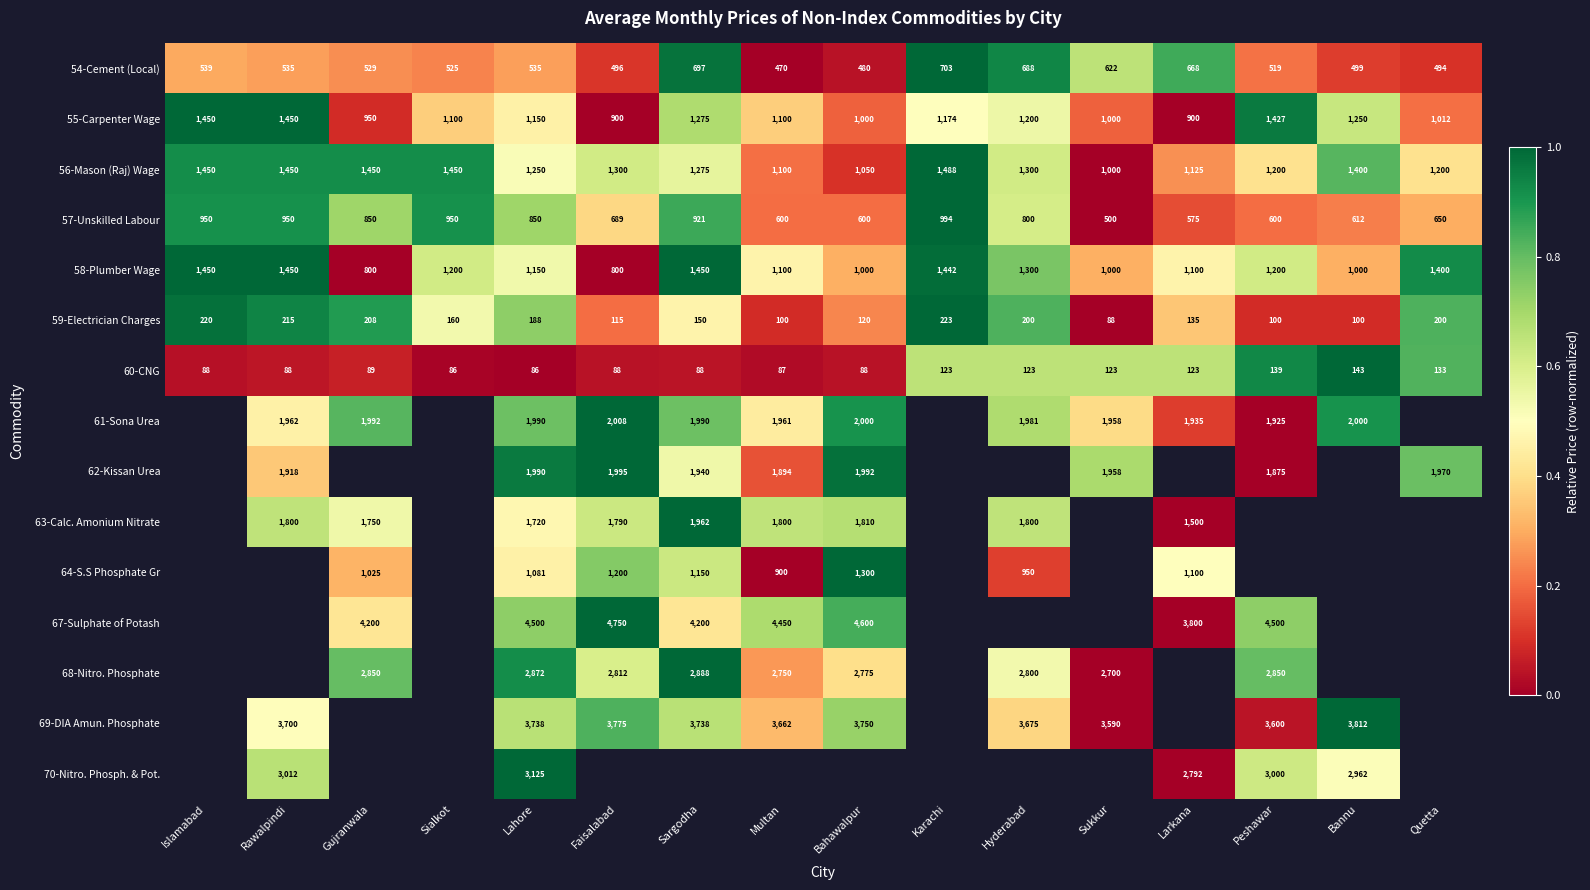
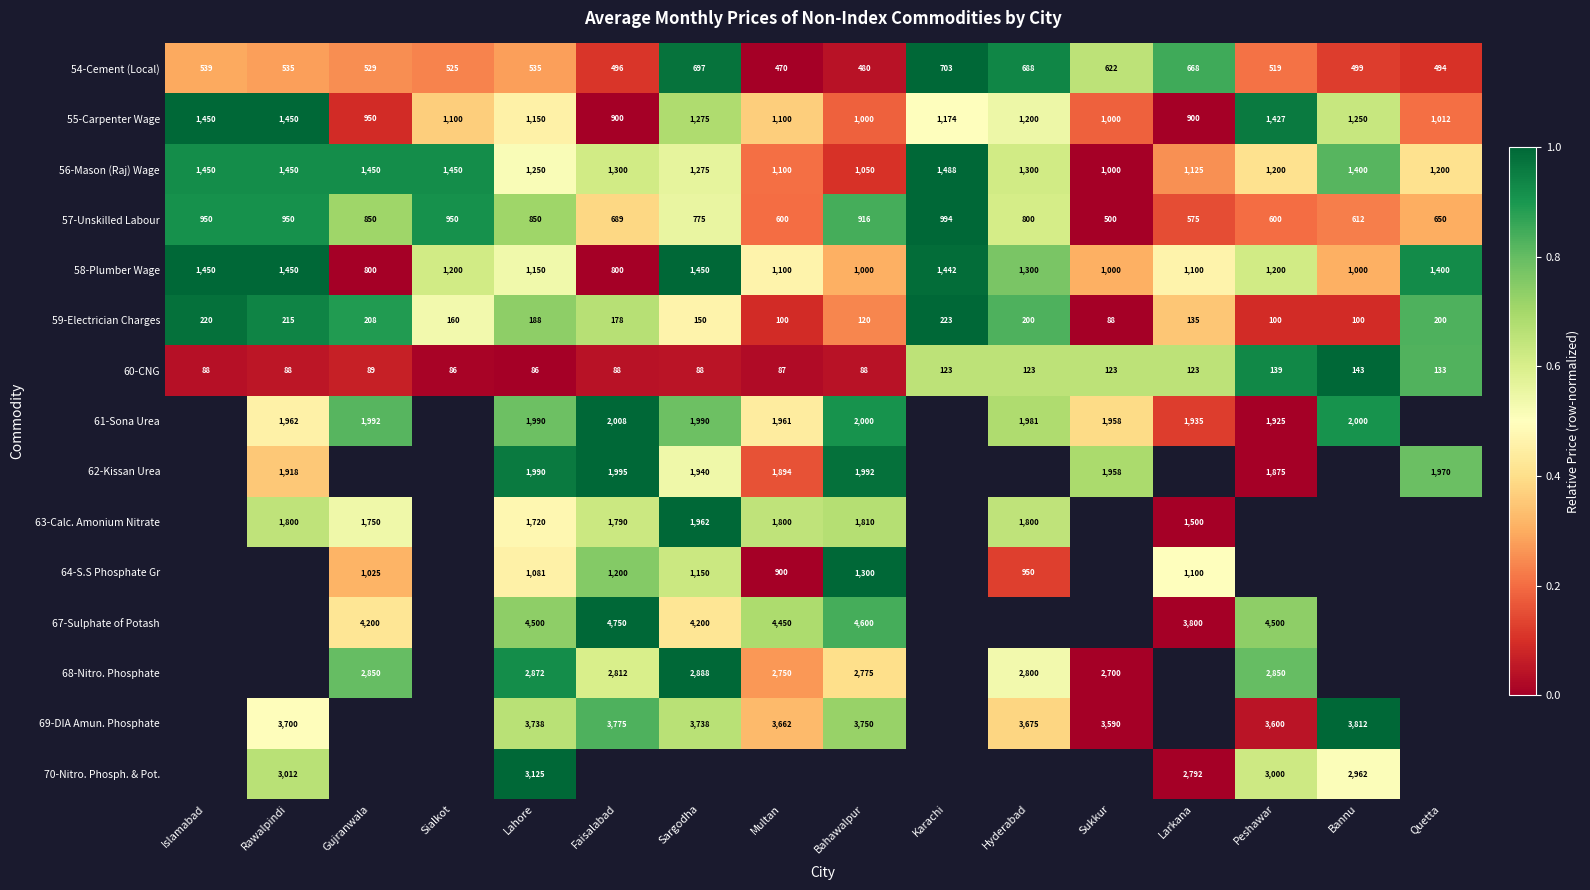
  {
    "54-Cement (Local)": {
      "Islamabad": "539",
      "Rawalpindi": "535",
      "Gujranwala": "529",
      "Sialkot": "525",
      "Lahore": "535",
      "Faisalabad": "496",
      "Sargodha": "697",
      "Multan": "470",
      "Bahawalpur": "480",
      "Karachi": "703",
      "Hyderabad": "688",
      "Sukkur": "622",
      "Larkana": "668",
      "Peshawar": "519",
      "Bannu": "499",
      "Quetta": "494"
    },
    "55-Carpenter Wage": {
      "Islamabad": "1,450",
      "Rawalpindi": "1,450",
      "Gujranwala": "950",
      "Sialkot": "1,100",
      "Lahore": "1,150",
      "Faisalabad": "900",
      "Sargodha": "1,275",
      "Multan": "1,100",
      "Bahawalpur": "1,000",
      "Karachi": "1,174",
      "Hyderabad": "1,200",
      "Sukkur": "1,000",
      "Larkana": "900",
      "Peshawar": "1,427",
      "Bannu": "1,250",
      "Quetta": "1,012"
    },
    "56-Mason (Raj) Wage": {
      "Islamabad": "1,450",
      "Rawalpindi": "1,450",
      "Gujranwala": "1,450",
      "Sialkot": "1,450",
      "Lahore": "1,250",
      "Faisalabad": "1,300",
      "Sargodha": "1,275",
      "Multan": "1,100",
      "Bahawalpur": "1,050",
      "Karachi": "1,488",
      "Hyderabad": "1,300",
      "Sukkur": "1,000",
      "Larkana": "1,125",
      "Peshawar": "1,200",
      "Bannu": "1,400",
      "Quetta": "1,200"
    },
    "57-Unskilled Labour": {
      "Islamabad": "950",
      "Rawalpindi": "950",
      "Gujranwala": "850",
      "Sialkot": "950",
      "Lahore": "850",
      "Faisalabad": "689",
-     "Sargodha": "921",
+     "Sargodha": "775",
      "Multan": "600",
-     "Bahawalpur": "600",
+     "Bahawalpur": "916",
      "Karachi": "994",
      "Hyderabad": "800",
      "Sukkur": "500",
      "Larkana": "575",
      "Peshawar": "600",
      "Bannu": "612",
      "Quetta": "650"
    },
    "58-Plumber Wage": {
      "Islamabad": "1,450",
      "Rawalpindi": "1,450",
      "Gujranwala": "800",
      "Sialkot": "1,200",
      "Lahore": "1,150",
      "Faisalabad": "800",
      "Sargodha": "1,450",
      "Multan": "1,100",
      "Bahawalpur": "1,000",
      "Karachi": "1,442",
      "Hyderabad": "1,300",
      "Sukkur": "1,000",
      "Larkana": "1,100",
      "Peshawar": "1,200",
      "Bannu": "1,000",
      "Quetta": "1,400"
    },
    "59-Electrician Charges": {
      "Islamabad": "220",
      "Rawalpindi": "215",
      "Gujranwala": "208",
      "Sialkot": "160",
      "Lahore": "188",
-     "Faisalabad": "115",
+     "Faisalabad": "178",
      "Sargodha": "150",
      "Multan": "100",
      "Bahawalpur": "120",
      "Karachi": "223",
      "Hyderabad": "200",
      "Sukkur": "88",
      "Larkana": "135",
      "Peshawar": "100",
      "Bannu": "100",
      "Quetta": "200"
    },
    "60-CNG": {
      "Islamabad": "88",
      "Rawalpindi": "88",
      "Gujranwala": "89",
      "Sialkot": "86",
      "Lahore": "86",
      "Faisalabad": "88",
      "Sargodha": "88",
      "Multan": "87",
      "Bahawalpur": "88",
      "Karachi": "123",
      "Hyderabad": "123",
      "Sukkur": "123",
      "Larkana": "123",
      "Peshawar": "139",
      "Bannu": "143",
      "Quetta": "133"
    },
    "61-Sona Urea": {
      "Rawalpindi": "1,962",
      "Gujranwala": "1,992",
      "Lahore": "1,990",
      "Faisalabad": "2,008",
      "Sargodha": "1,990",
      "Multan": "1,961",
      "Bahawalpur": "2,000",
      "Hyderabad": "1,981",
      "Sukkur": "1,958",
      "Larkana": "1,935",
      "Peshawar": "1,925",
      "Bannu": "2,000"
    },
    "62-Kissan Urea": {
      "Rawalpindi": "1,918",
      "Lahore": "1,990",
      "Faisalabad": "1,995",
      "Sargodha": "1,940",
      "Multan": "1,894",
      "Bahawalpur": "1,992",
      "Sukkur": "1,958",
      "Peshawar": "1,875",
      "Quetta": "1,970"
    },
    "63-Calc. Amonium Nitrate": {
      "Rawalpindi": "1,800",
      "Gujranwala": "1,750",
      "Lahore": "1,720",
      "Faisalabad": "1,790",
      "Sargodha": "1,962",
      "Multan": "1,800",
      "Bahawalpur": "1,810",
      "Hyderabad": "1,800",
      "Larkana": "1,500"
    },
    "64-S.S Phosphate Gr": {
      "Gujranwala": "1,025",
      "Lahore": "1,081",
      "Faisalabad": "1,200",
      "Sargodha": "1,150",
      "Multan": "900",
      "Bahawalpur": "1,300",
      "Hyderabad": "950",
      "Larkana": "1,100"
    },
    "67-Sulphate of Potash": {
      "Gujranwala": "4,200",
      "Lahore": "4,500",
      "Faisalabad": "4,750",
      "Sargodha": "4,200",
      "Multan": "4,450",
      "Bahawalpur": "4,600",
      "Larkana": "3,800",
      "Peshawar": "4,500"
    },
    "68-Nitro. Phosphate": {
      "Gujranwala": "2,850",
      "Lahore": "2,872",
      "Faisalabad": "2,812",
      "Sargodha": "2,888",
      "Multan": "2,750",
      "Bahawalpur": "2,775",
      "Hyderabad": "2,800",
      "Sukkur": "2,700",
      "Peshawar": "2,850"
    },
    "69-DIA Amun. Phosphate": {
      "Rawalpindi": "3,700",
      "Lahore": "3,738",
      "Faisalabad": "3,775",
      "Sargodha": "3,738",
      "Multan": "3,662",
      "Bahawalpur": "3,750",
      "Hyderabad": "3,675",
      "Sukkur": "3,590",
      "Peshawar": "3,600",
      "Bannu": "3,812"
    },
    "70-Nitro. Phosph. & Pot.": {
      "Rawalpindi": "3,012",
      "Lahore": "3,125",
      "Larkana": "2,792",
      "Peshawar": "3,000",
      "Bannu": "2,962"
    }
  }
